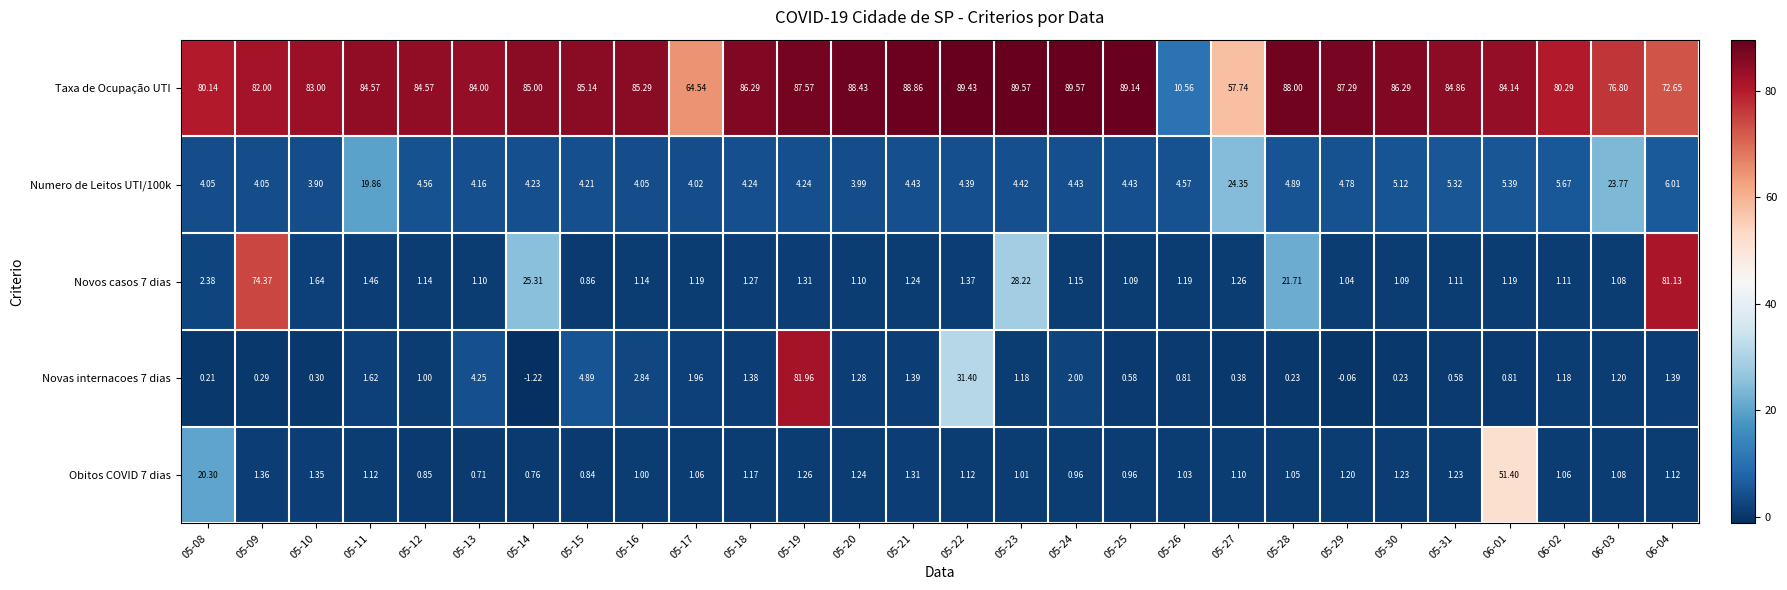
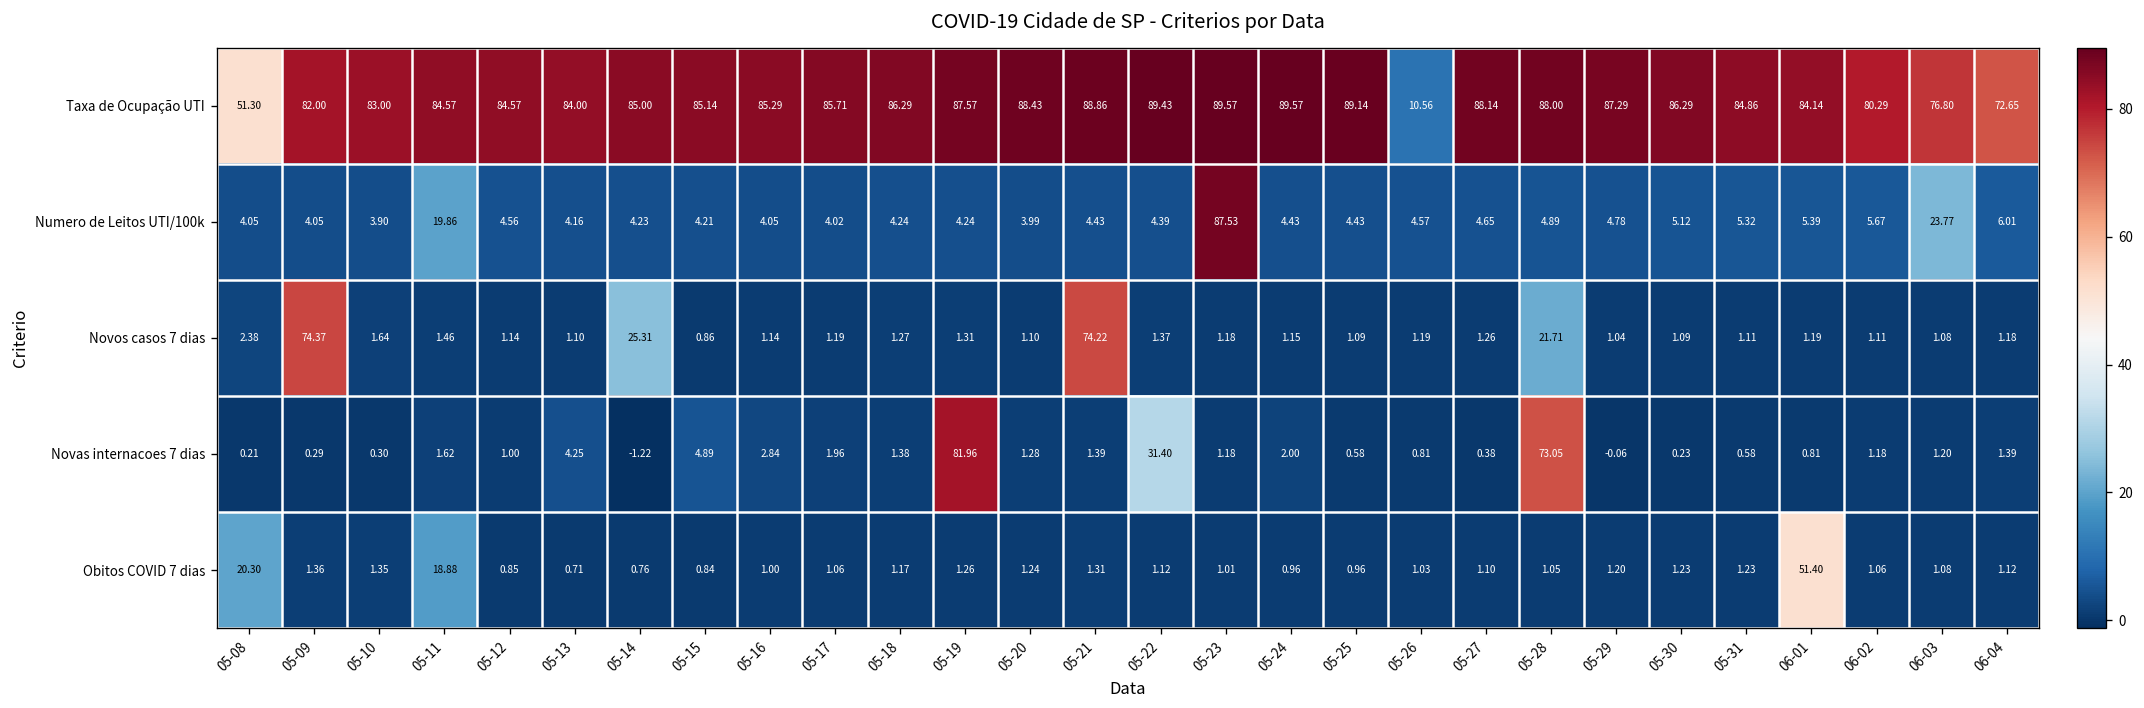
  {
    "Taxa de Ocupação UTI": {
-     "05-08": 80.14,
+     "05-08": 51.30,
      "05-09": 82.00,
      "05-10": 83.00,
      "05-11": 84.57,
      "05-12": 84.57,
      "05-13": 84.00,
      "05-14": 85.00,
      "05-15": 85.14,
      "05-16": 85.29,
-     "05-17": 64.54,
+     "05-17": 85.71,
      "05-18": 86.29,
      "05-19": 87.57,
      "05-20": 88.43,
      "05-21": 88.86,
      "05-22": 89.43,
      "05-23": 89.57,
      "05-24": 89.57,
      "05-25": 89.14,
      "05-26": 10.56,
-     "05-27": 57.74,
+     "05-27": 88.14,
      "05-28": 88.00,
      "05-29": 87.29,
      "05-30": 86.29,
      "05-31": 84.86,
      "06-01": 84.14,
      "06-02": 80.29,
      "06-03": 76.80,
      "06-04": 72.65
    },
    "Numero de Leitos UTI/100k": {
      "05-08": 4.05,
      "05-09": 4.05,
      "05-10": 3.90,
      "05-11": 19.86,
      "05-12": 4.56,
      "05-13": 4.16,
      "05-14": 4.23,
      "05-15": 4.21,
      "05-16": 4.05,
      "05-17": 4.02,
      "05-18": 4.24,
      "05-19": 4.24,
      "05-20": 3.99,
      "05-21": 4.43,
      "05-22": 4.39,
-     "05-23": 4.42,
+     "05-23": 87.53,
      "05-24": 4.43,
      "05-25": 4.43,
      "05-26": 4.57,
-     "05-27": 24.35,
+     "05-27": 4.65,
      "05-28": 4.89,
      "05-29": 4.78,
      "05-30": 5.12,
      "05-31": 5.32,
      "06-01": 5.39,
      "06-02": 5.67,
      "06-03": 23.77,
      "06-04": 6.01
    },
    "Novos casos 7 dias": {
      "05-08": 2.38,
      "05-09": 74.37,
      "05-10": 1.64,
      "05-11": 1.46,
      "05-12": 1.14,
      "05-13": 1.10,
      "05-14": 25.31,
      "05-15": 0.86,
      "05-16": 1.14,
      "05-17": 1.19,
      "05-18": 1.27,
      "05-19": 1.31,
      "05-20": 1.10,
-     "05-21": 1.24,
+     "05-21": 74.22,
      "05-22": 1.37,
-     "05-23": 28.22,
+     "05-23": 1.18,
      "05-24": 1.15,
      "05-25": 1.09,
      "05-26": 1.19,
      "05-27": 1.26,
      "05-28": 21.71,
      "05-29": 1.04,
      "05-30": 1.09,
      "05-31": 1.11,
      "06-01": 1.19,
      "06-02": 1.11,
      "06-03": 1.08,
-     "06-04": 81.13
+     "06-04": 1.18
    },
    "Novas internacoes 7 dias": {
      "05-08": 0.21,
      "05-09": 0.29,
      "05-10": 0.30,
      "05-11": 1.62,
      "05-12": 1.00,
      "05-13": 4.25,
      "05-14": -1.22,
      "05-15": 4.89,
      "05-16": 2.84,
      "05-17": 1.96,
      "05-18": 1.38,
      "05-19": 81.96,
      "05-20": 1.28,
      "05-21": 1.39,
      "05-22": 31.40,
      "05-23": 1.18,
      "05-24": 2.00,
      "05-25": 0.58,
      "05-26": 0.81,
      "05-27": 0.38,
-     "05-28": 0.23,
+     "05-28": 73.05,
      "05-29": -0.06,
      "05-30": 0.23,
      "05-31": 0.58,
      "06-01": 0.81,
      "06-02": 1.18,
      "06-03": 1.20,
      "06-04": 1.39
    },
    "Obitos COVID 7 dias": {
      "05-08": 20.30,
      "05-09": 1.36,
      "05-10": 1.35,
-     "05-11": 1.12,
+     "05-11": 18.88,
      "05-12": 0.85,
      "05-13": 0.71,
      "05-14": 0.76,
      "05-15": 0.84,
      "05-16": 1.00,
      "05-17": 1.06,
      "05-18": 1.17,
      "05-19": 1.26,
      "05-20": 1.24,
      "05-21": 1.31,
      "05-22": 1.12,
      "05-23": 1.01,
      "05-24": 0.96,
      "05-25": 0.96,
      "05-26": 1.03,
      "05-27": 1.10,
      "05-28": 1.05,
      "05-29": 1.20,
      "05-30": 1.23,
      "05-31": 1.23,
      "06-01": 51.40,
      "06-02": 1.06,
      "06-03": 1.08,
      "06-04": 1.12
    }
  }
